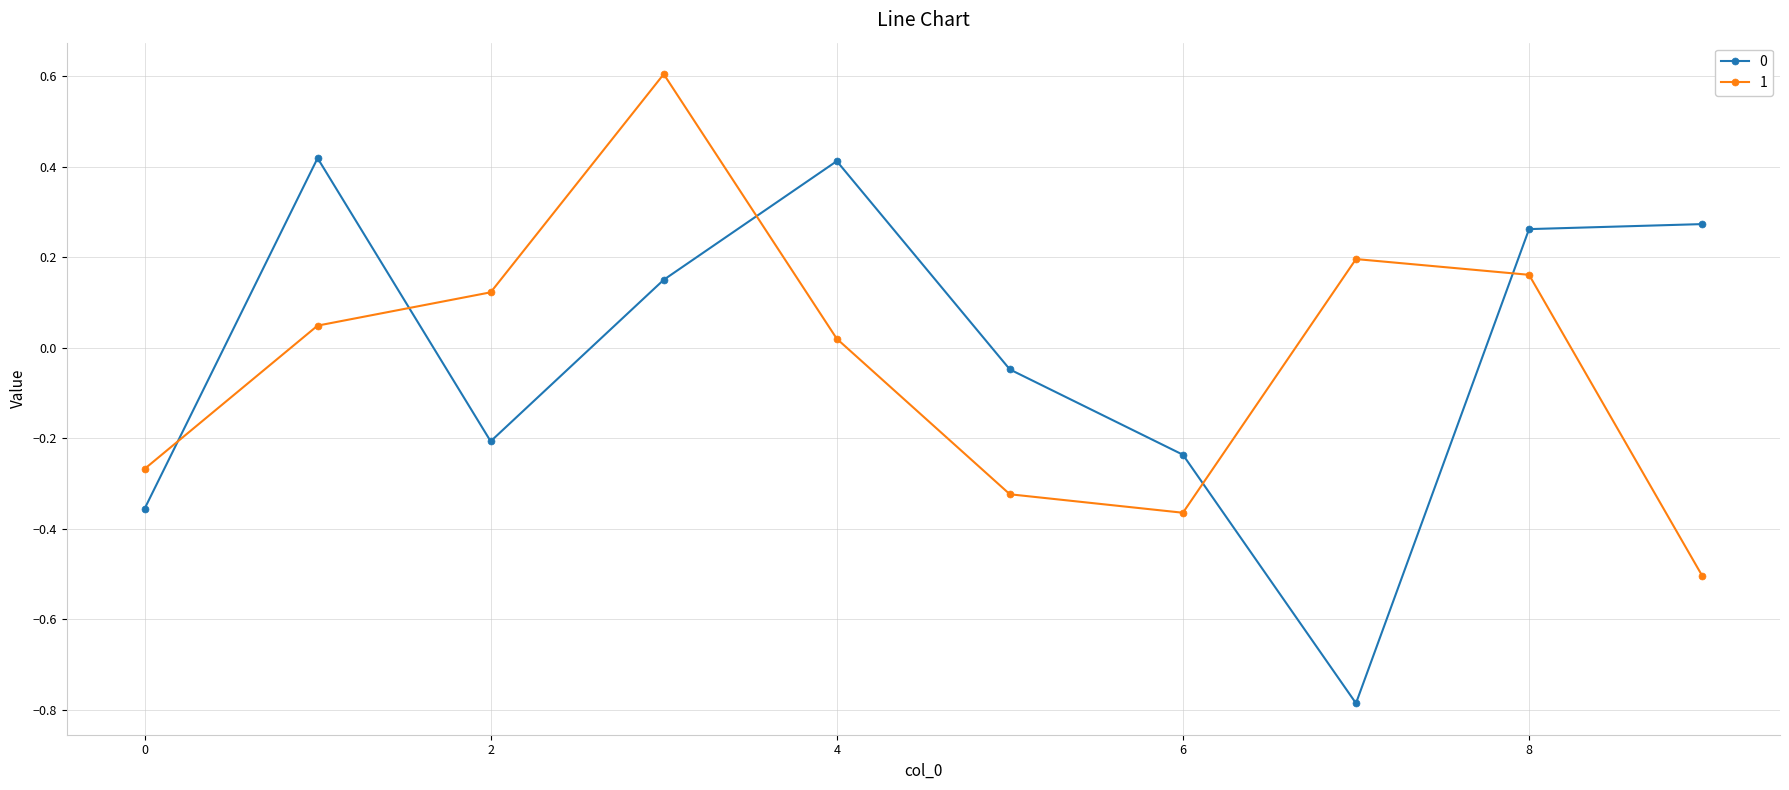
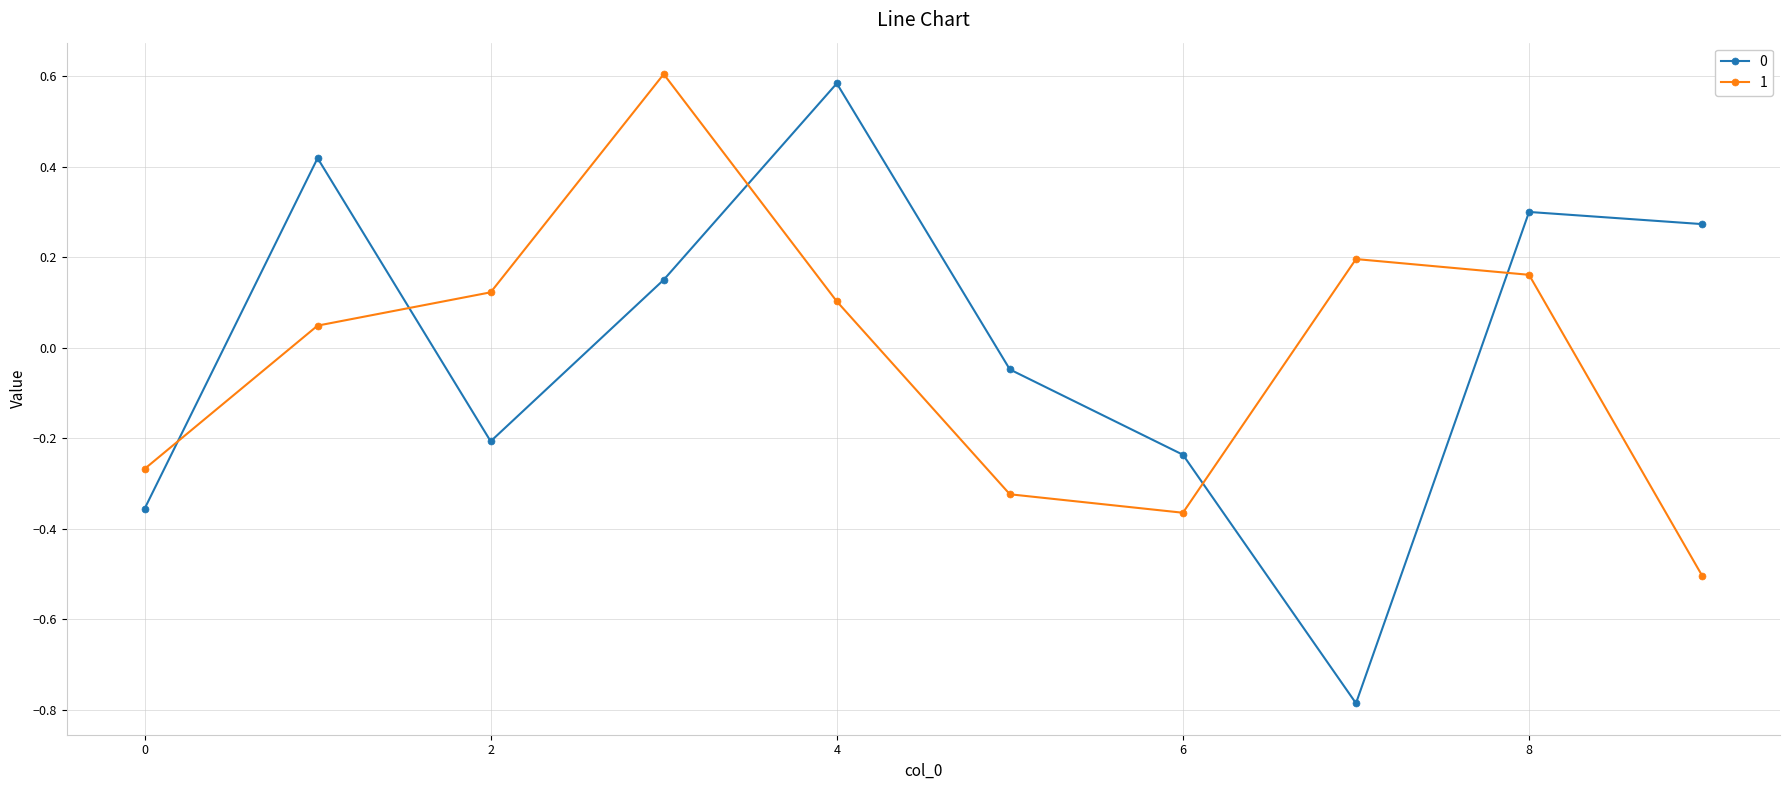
  {
    "0": {
      "0": -0.36,
      "2": -0.21,
-     "4": 0.41,
+     "4": 0.58,
      "6": -0.24,
-     "8": 0.26
+     "8": 0.30
    },
    "1": {
      "0": -0.27,
      "2": 0.12,
-     "4": 0.02,
+     "4": 0.10,
      "6": -0.36,
      "8": 0.16
    }
  }
